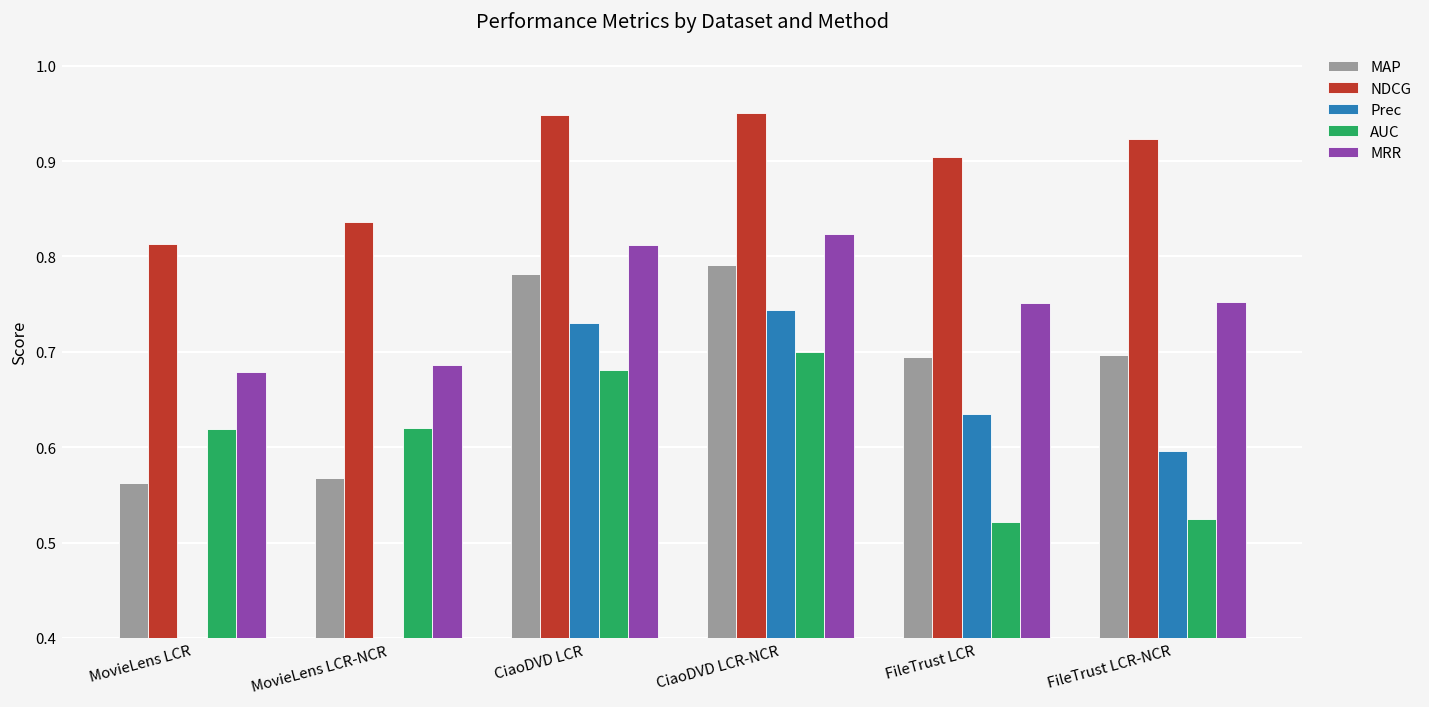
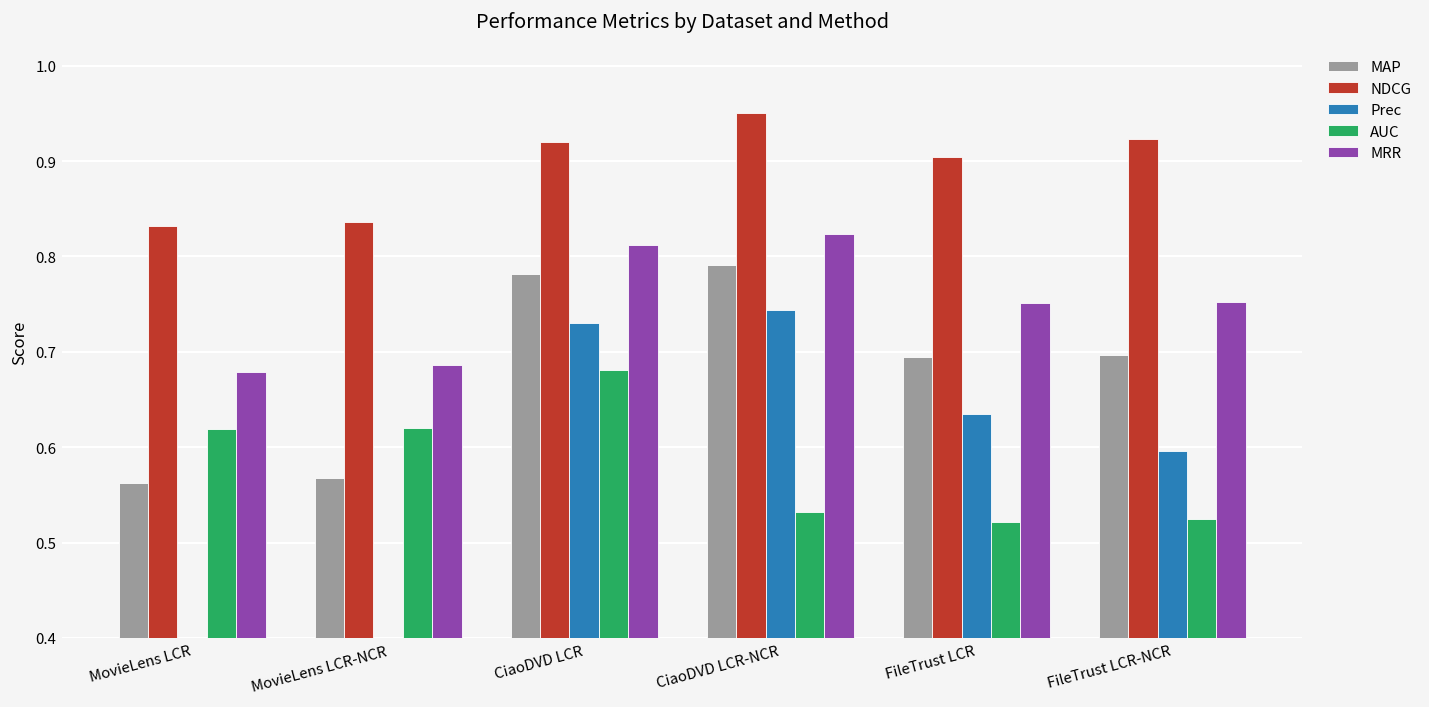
  {
    "MAP": {
      "MovieLens LCR": 0.56,
      "MovieLens LCR-NCR": 0.57,
      "CiaoDVD LCR": 0.78,
      "CiaoDVD LCR-NCR": 0.79,
      "FileTrust LCR": 0.69,
      "FileTrust LCR-NCR": 0.70
    },
    "NDCG": {
-     "MovieLens LCR": 0.81,
+     "MovieLens LCR": 0.83,
      "MovieLens LCR-NCR": 0.84,
-     "CiaoDVD LCR": 0.95,
+     "CiaoDVD LCR": 0.92,
      "CiaoDVD LCR-NCR": 0.95,
      "FileTrust LCR": 0.90,
      "FileTrust LCR-NCR": 0.92
    },
    "Prec": {
      "CiaoDVD LCR": 0.73,
      "CiaoDVD LCR-NCR": 0.74,
      "FileTrust LCR": 0.63,
      "FileTrust LCR-NCR": 0.60
    },
    "AUC": {
      "MovieLens LCR": 0.62,
      "MovieLens LCR-NCR": 0.62,
      "CiaoDVD LCR": 0.68,
-     "CiaoDVD LCR-NCR": 0.70,
+     "CiaoDVD LCR-NCR": 0.53,
      "FileTrust LCR": 0.52,
      "FileTrust LCR-NCR": 0.53
    },
    "MRR": {
      "MovieLens LCR": 0.68,
      "MovieLens LCR-NCR": 0.69,
      "CiaoDVD LCR": 0.81,
      "CiaoDVD LCR-NCR": 0.82,
      "FileTrust LCR": 0.75,
      "FileTrust LCR-NCR": 0.75
    }
  }
